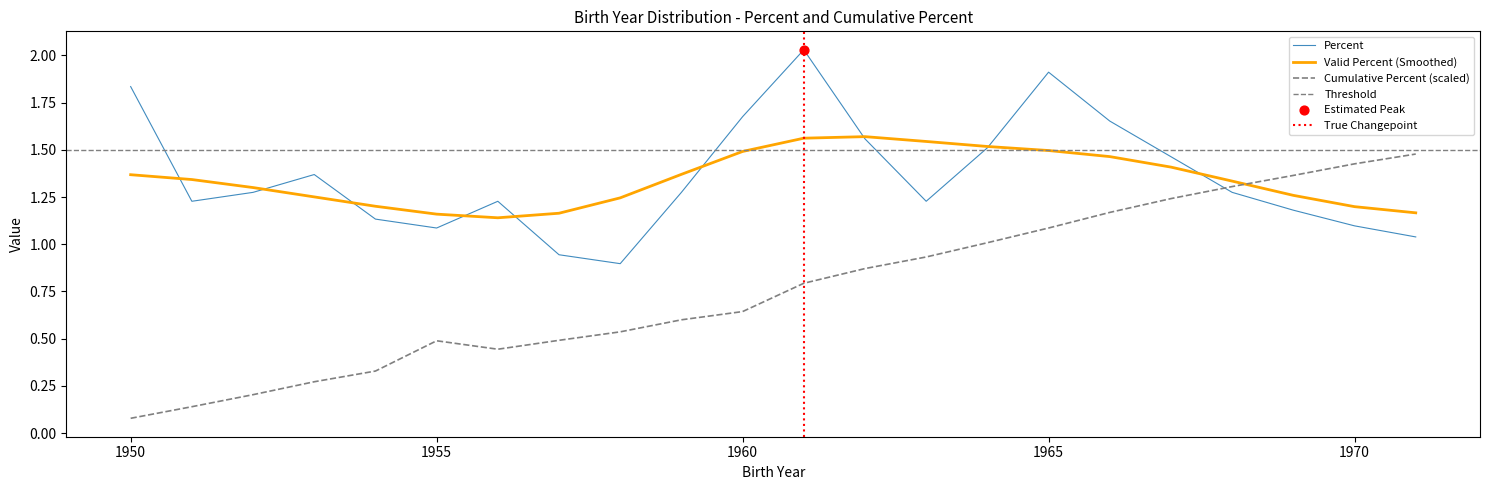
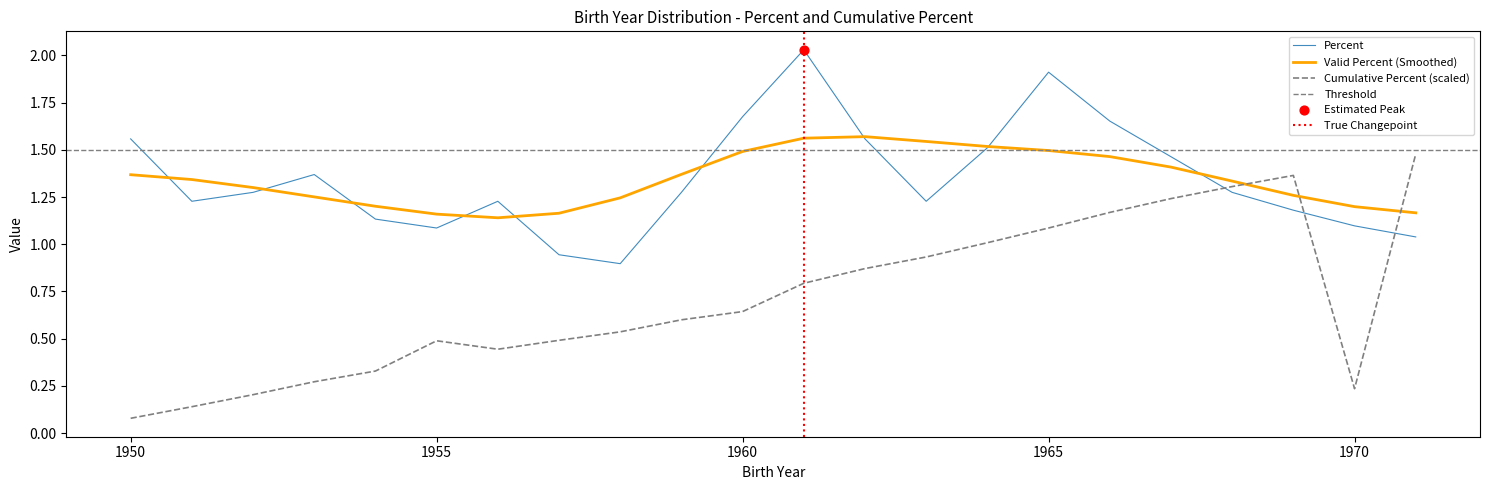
  {
    "Percent": {
-     "1950": 1.84,
+     "1950": 1.56,
      "1955": 1.09,
      "1960": 1.68,
      "1965": 1.91,
      "1970": 1.10
    },
    "Valid Percent (Smoothed)": {
      "1950": 1.37,
      "1955": 1.16,
      "1960": 1.49,
      "1965": 1.50,
      "1970": 1.20
    },
    "Cumulative Percent (scaled)": {
      "1950": 0.08,
      "1955": 0.49,
      "1960": 0.64,
      "1965": 1.09,
-     "1970": 1.43
+     "1970": 0.23
    }
  }
